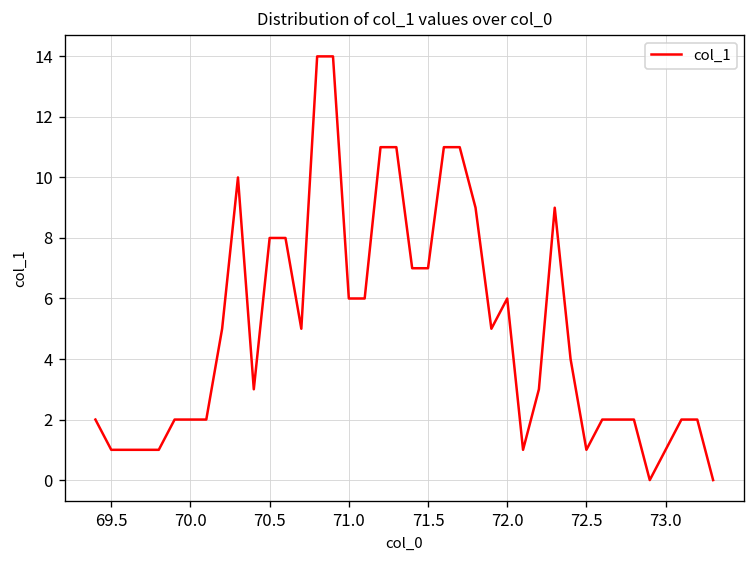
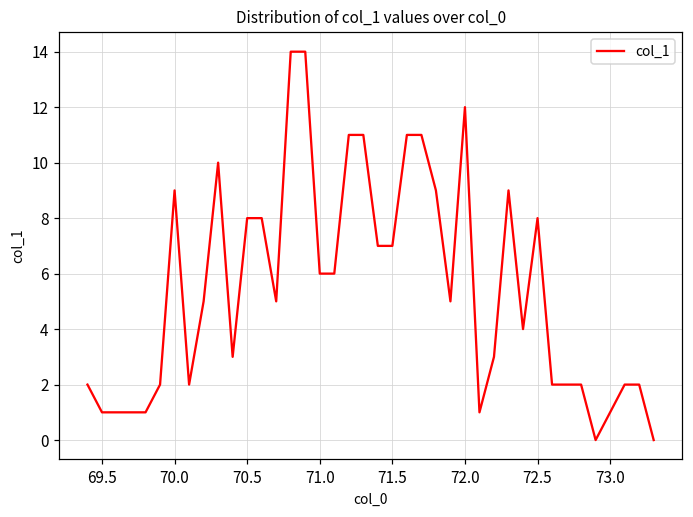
  {
    "69.5": 1,
-   "70.0": 2,
+   "70.0": 9,
    "70.5": 8,
    "71.0": 6,
    "71.5": 7,
-   "72.0": 6,
-   "72.5": 1,
+   "72.0": 12,
+   "72.5": 8,
    "73.0": 1
  }
